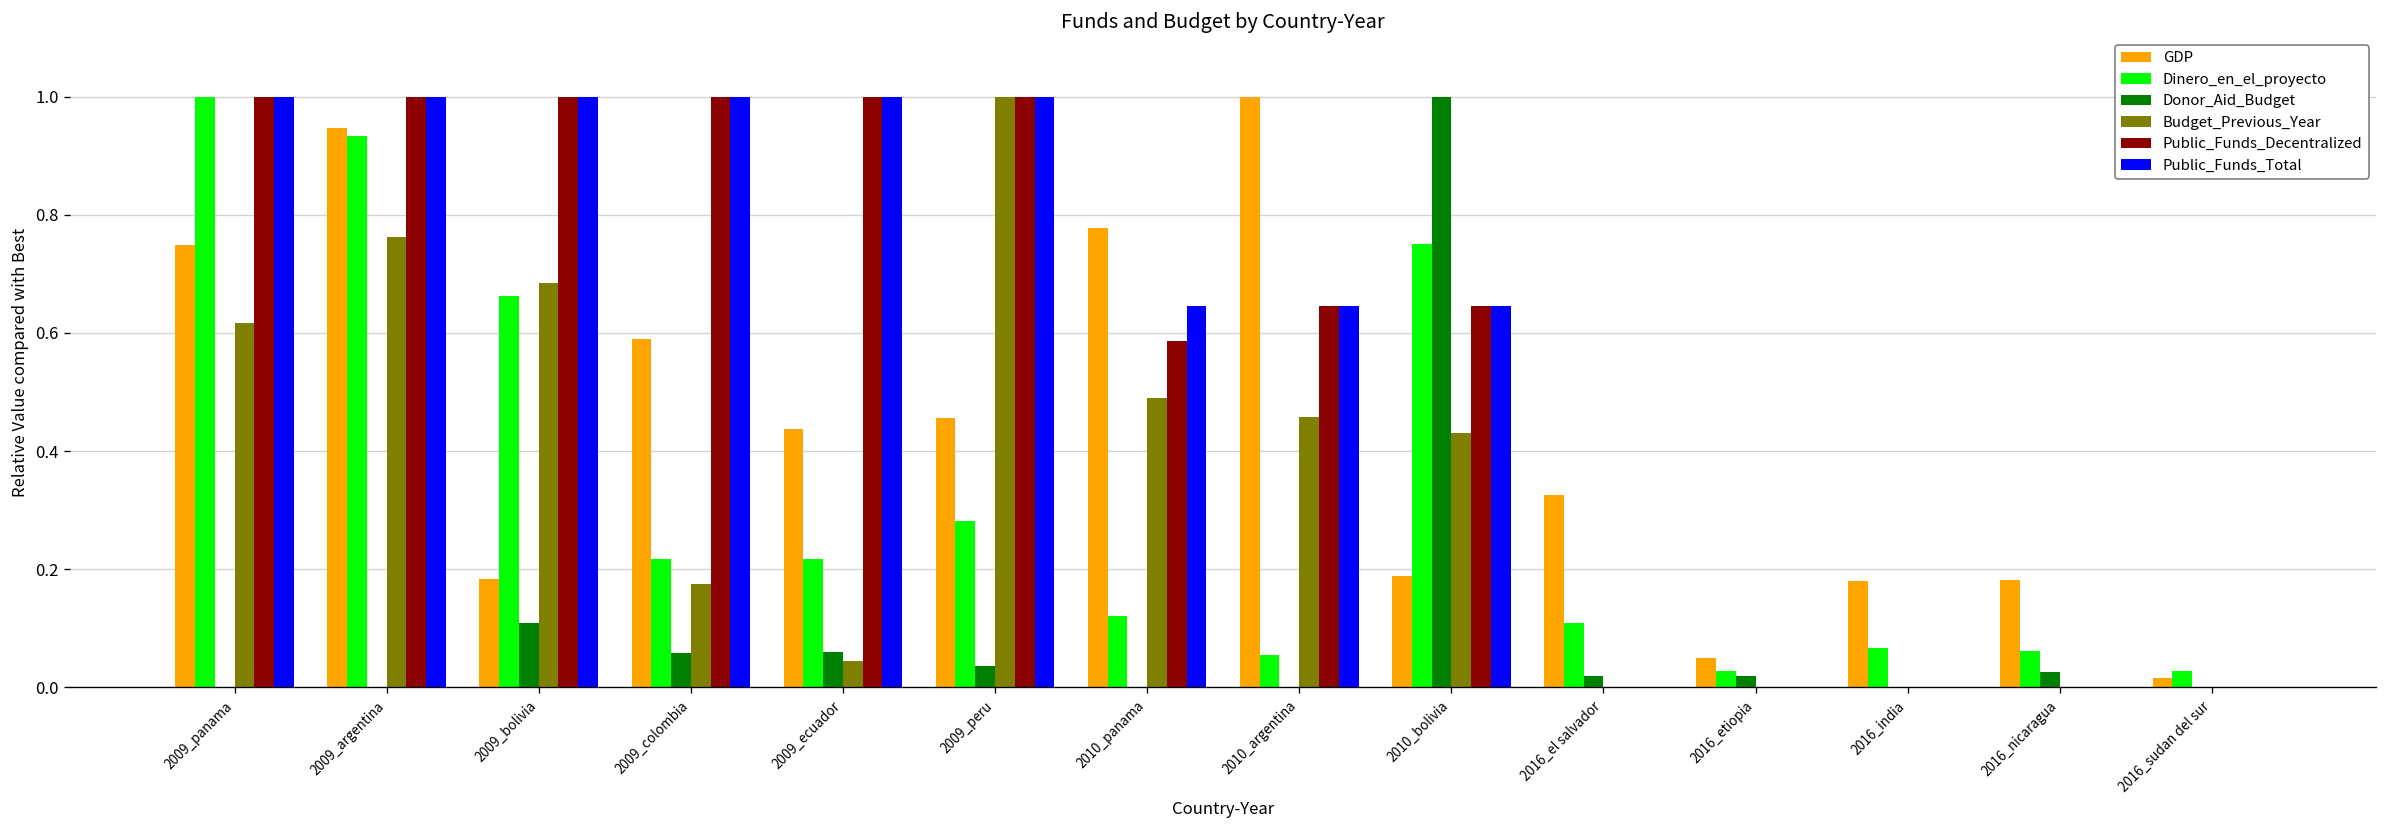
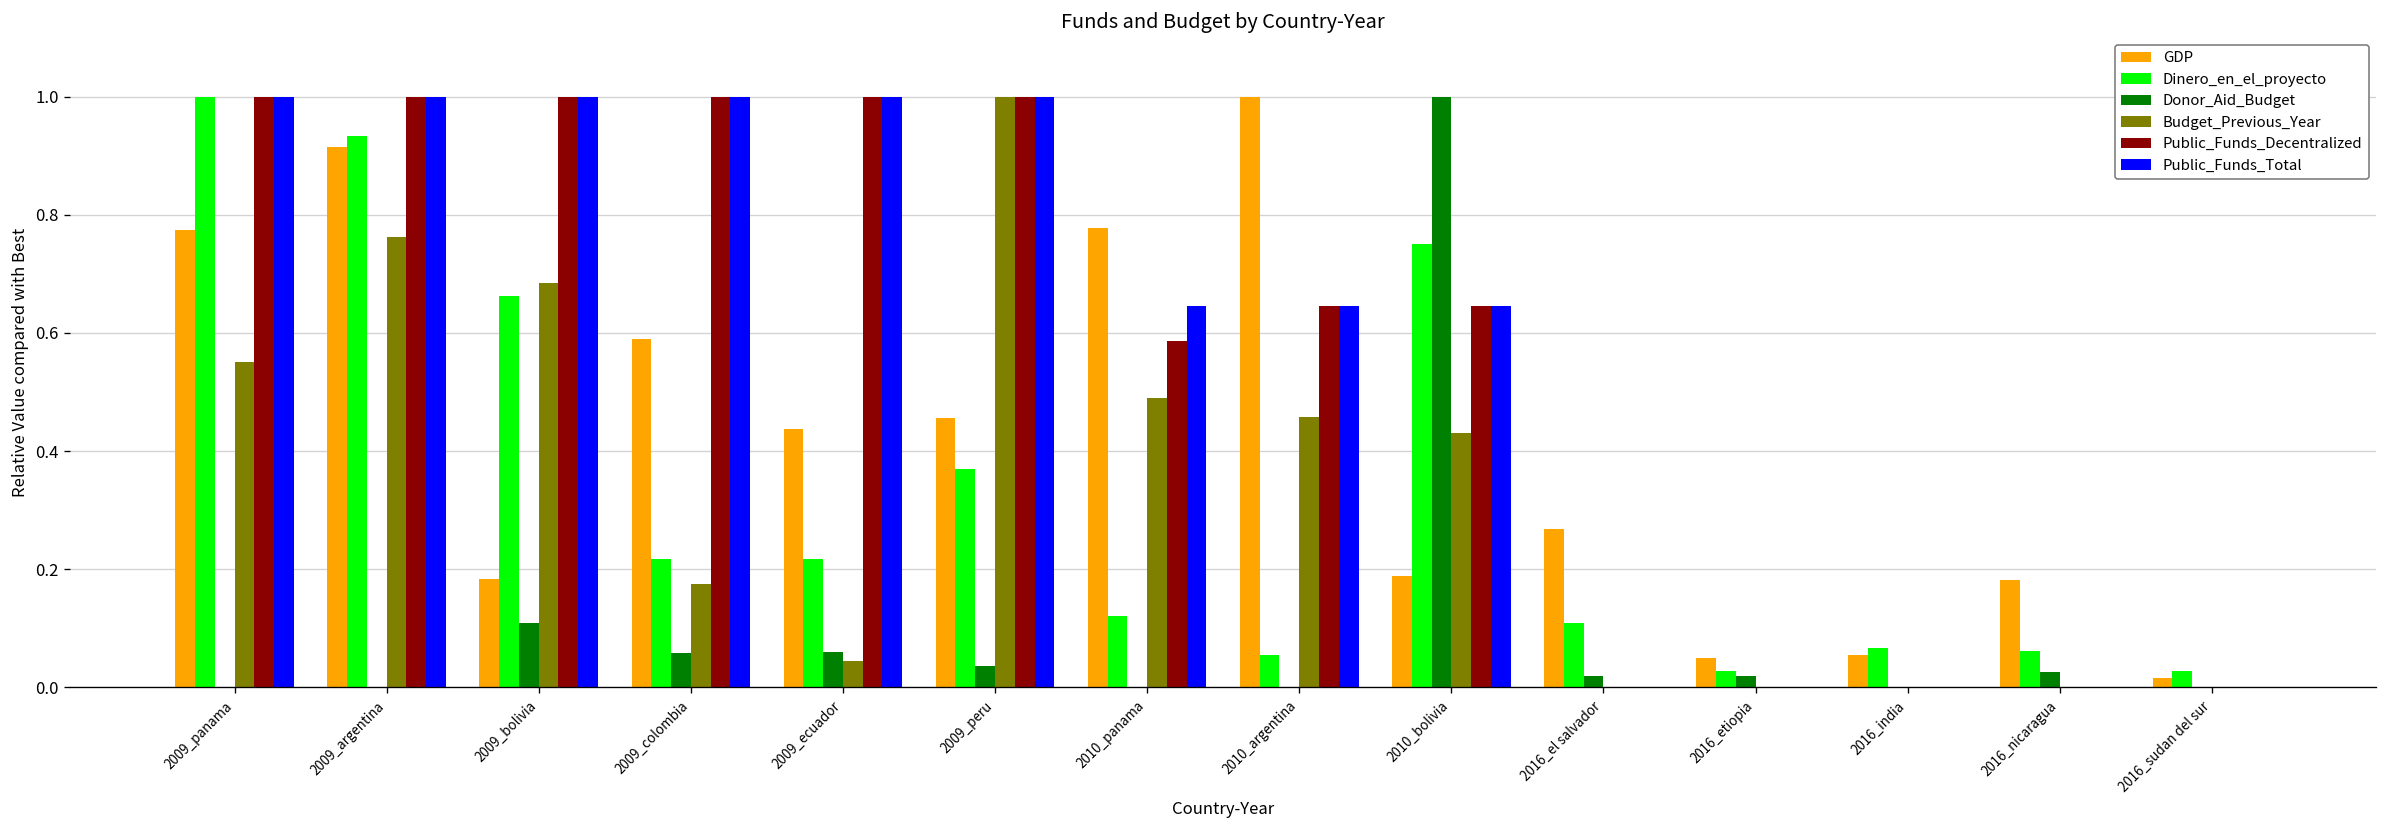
  {
    "GDP": {
-     "2009_panama": 0.75,
-     "2009_argentina": 0.95,
+     "2009_panama": 0.78,
+     "2009_argentina": 0.91,
      "2009_bolivia": 0.18,
      "2009_colombia": 0.59,
      "2009_ecuador": 0.44,
      "2009_peru": 0.46,
      "2010_panama": 0.78,
      "2010_argentina": 1.00,
      "2010_bolivia": 0.19,
-     "2016_el salvador": 0.33,
+     "2016_el salvador": 0.27,
      "2016_etiopia": 0.05,
-     "2016_india": 0.18,
+     "2016_india": 0.05,
      "2016_nicaragua": 0.18,
      "2016_sudan del sur": 0.02
    },
    "Dinero_en_el_proyecto": {
      "2009_panama": 1.00,
      "2009_argentina": 0.93,
      "2009_bolivia": 0.66,
      "2009_colombia": 0.22,
      "2009_ecuador": 0.22,
-     "2009_peru": 0.28,
+     "2009_peru": 0.37,
      "2010_panama": 0.12,
      "2010_argentina": 0.05,
      "2010_bolivia": 0.75,
      "2016_el salvador": 0.11,
      "2016_etiopia": 0.03,
      "2016_india": 0.07,
      "2016_nicaragua": 0.06,
      "2016_sudan del sur": 0.03
    },
    "Donor_Aid_Budget": {
      "2009_panama": 0.00,
      "2009_argentina": 0.00,
      "2009_bolivia": 0.11,
      "2009_colombia": 0.06,
      "2009_ecuador": 0.06,
      "2009_peru": 0.04,
      "2010_panama": 0.00,
      "2010_argentina": 0.00,
      "2010_bolivia": 1.00,
      "2016_el salvador": 0.02,
      "2016_etiopia": 0.02,
      "2016_india": 0.00,
      "2016_nicaragua": 0.03,
      "2016_sudan del sur": 0.00
    },
    "Budget_Previous_Year": {
-     "2009_panama": 0.62,
+     "2009_panama": 0.55,
      "2009_argentina": 0.76,
      "2009_bolivia": 0.68,
      "2009_colombia": 0.18,
      "2009_ecuador": 0.04,
      "2009_peru": 1.00,
      "2010_panama": 0.49,
      "2010_argentina": 0.46,
      "2010_bolivia": 0.43,
      "2016_el salvador": 0.00,
      "2016_etiopia": 0.00,
      "2016_india": 0.00,
      "2016_nicaragua": 0.00,
      "2016_sudan del sur": 0.00
    },
    "Public_Funds_Decentralized": {
      "2009_panama": 1.00,
      "2009_argentina": 1.00,
      "2009_bolivia": 1.00,
      "2009_colombia": 1.00,
      "2009_ecuador": 1.00,
      "2009_peru": 1.00,
      "2010_panama": 0.59,
      "2010_argentina": 0.65,
      "2010_bolivia": 0.65,
      "2016_el salvador": 0.00,
      "2016_etiopia": 0.00,
      "2016_india": 0.00,
      "2016_nicaragua": 0.00,
      "2016_sudan del sur": 0.00
    },
    "Public_Funds_Total": {
      "2009_panama": 1.00,
      "2009_argentina": 1.00,
      "2009_bolivia": 1.00,
      "2009_colombia": 1.00,
      "2009_ecuador": 1.00,
      "2009_peru": 1.00,
      "2010_panama": 0.65,
      "2010_argentina": 0.65,
      "2010_bolivia": 0.65,
      "2016_el salvador": 0.00,
      "2016_etiopia": 0.00,
      "2016_india": 0.00,
      "2016_nicaragua": 0.00,
      "2016_sudan del sur": 0.00
    }
  }
